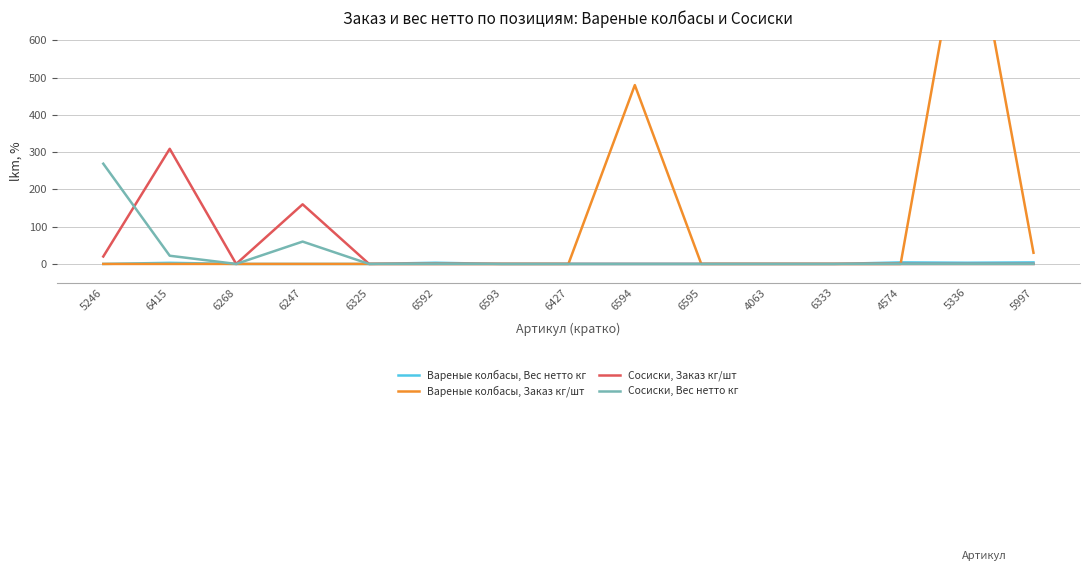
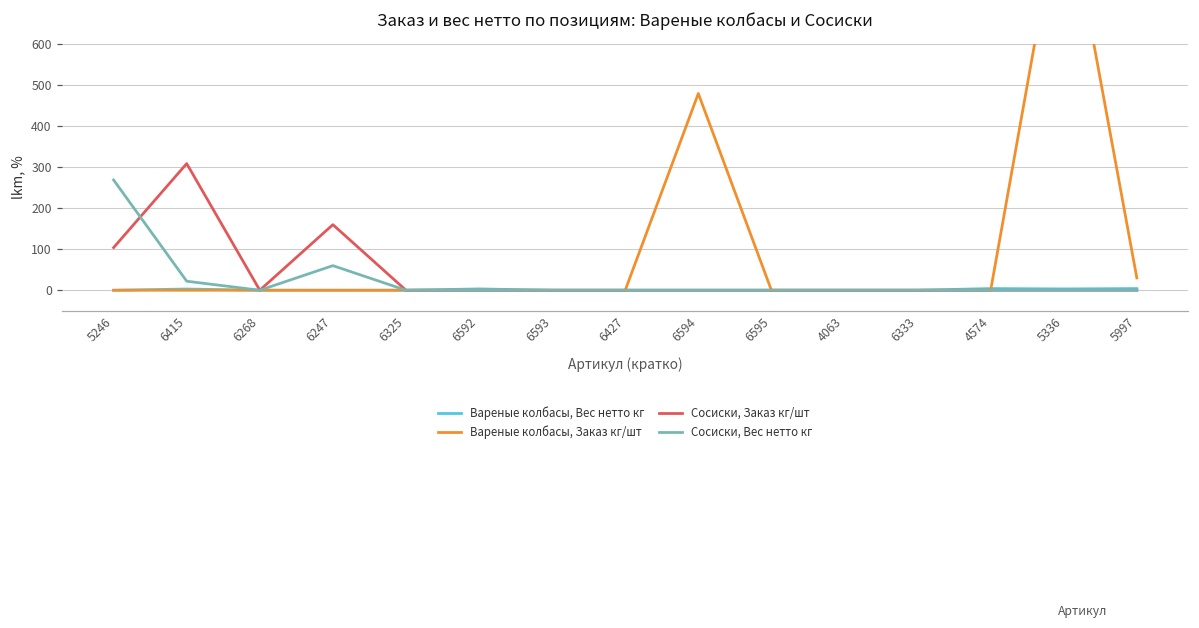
  {
    "Вареные колбасы, Заказ кг/шт": {
      "6594": 480,
      "5997": 30
    },
    "Сосиски, Заказ кг/шт": {
-     "5246": 20,
+     "5246": 100,
      "6415": 310,
      "6247": 160
    },
    "Сосиски, Вес нетто кг": {
      "5246": 270,
      "6415": 20,
      "6247": 60
    }
  }
